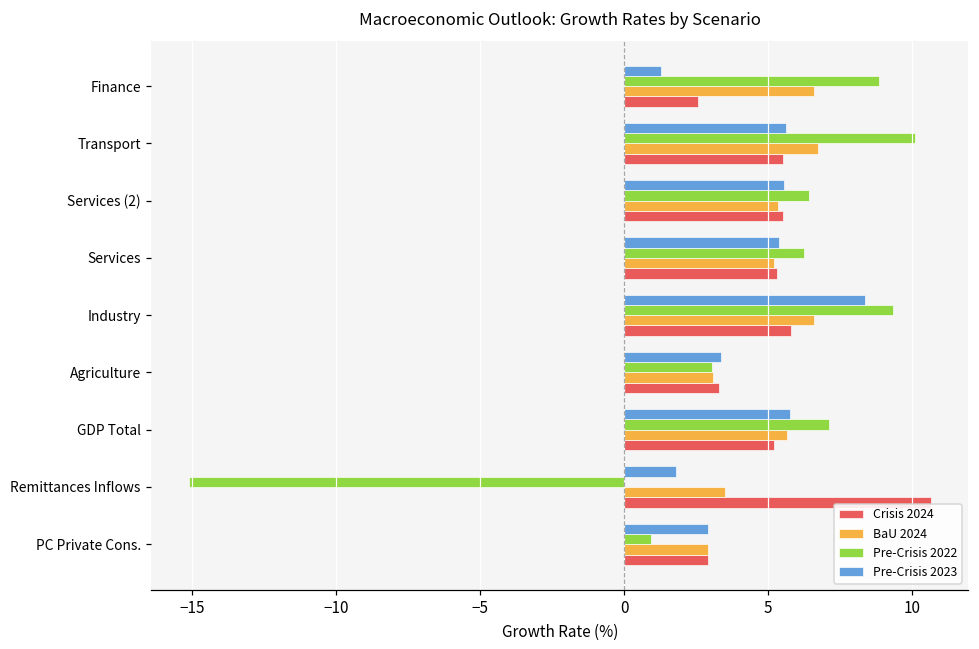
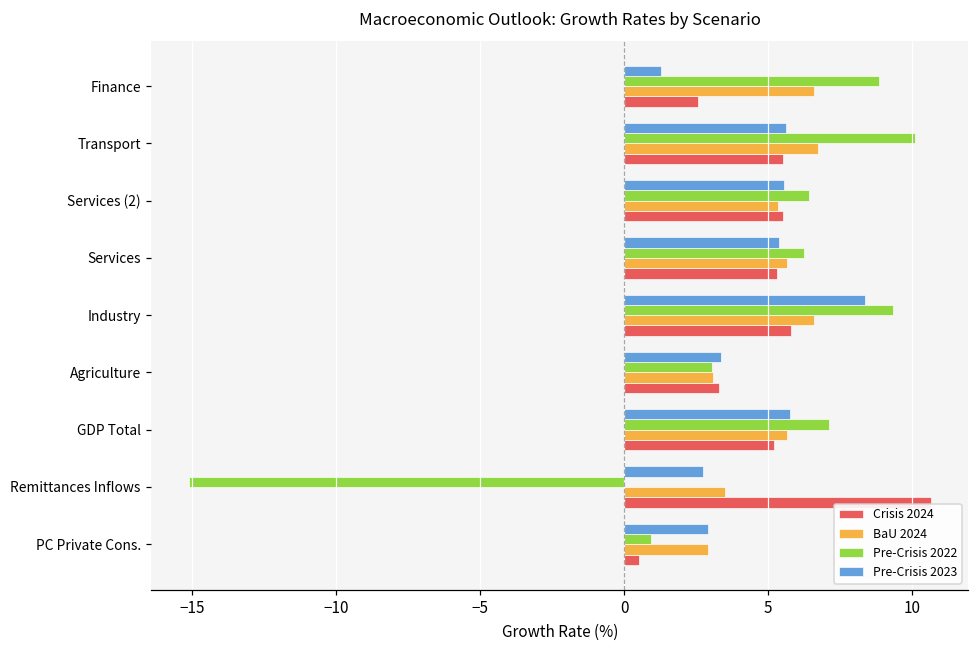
  {
    "Crisis 2024": {
      "Finance": 2.6,
      "Transport": 5.5,
      "Services (2)": 5.5,
      "Services": 5.3,
      "Industry": 5.8,
      "Agriculture": 3.3,
      "GDP Total": 5.2,
      "Remittances Inflows": 10.6,
-     "PC Private Cons.": 2.9
+     "PC Private Cons.": 0.5
    },
    "BaU 2024": {
      "Finance": 6.6,
      "Transport": 6.7,
      "Services (2)": 5.3,
-     "Services": 5.2,
+     "Services": 5.6,
      "Industry": 6.6,
      "Agriculture": 3.1,
      "GDP Total": 5.6,
      "Remittances Inflows": 3.5,
      "PC Private Cons.": 2.9
    },
    "Pre-Crisis 2022": {
      "Finance": 8.9,
      "Transport": 10.1,
      "Services (2)": 6.4,
      "Services": 6.3,
      "Industry": 9.3,
      "Agriculture": 3.1,
      "GDP Total": 7.1,
      "Remittances Inflows": -15.1,
      "PC Private Cons.": 0.9
    },
    "Pre-Crisis 2023": {
      "Finance": 1.3,
      "Transport": 5.6,
      "Services (2)": 5.5,
      "Services": 5.4,
      "Industry": 8.4,
      "Agriculture": 3.4,
      "GDP Total": 5.8,
-     "Remittances Inflows": 1.8,
+     "Remittances Inflows": 2.8,
      "PC Private Cons.": 2.9
    }
  }
